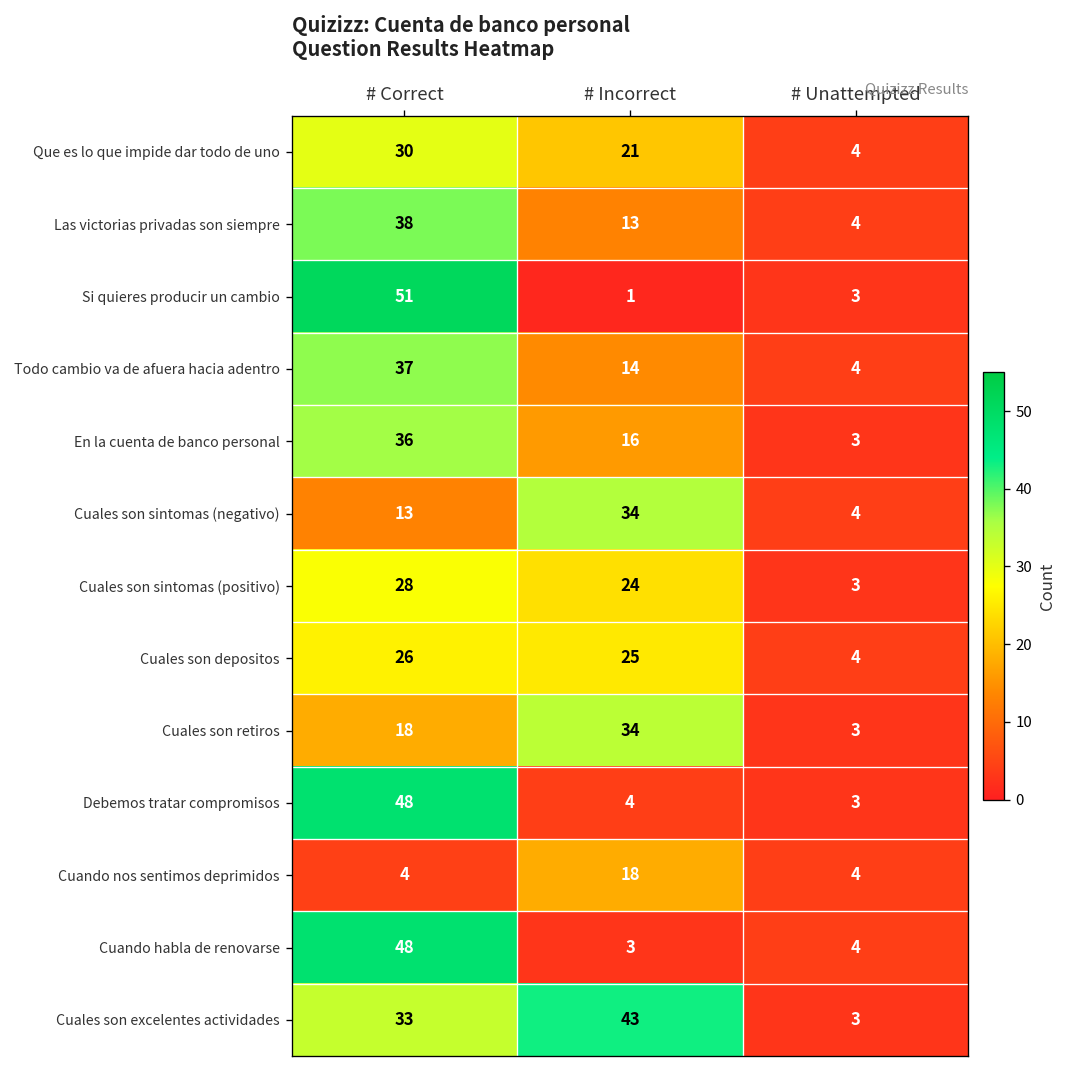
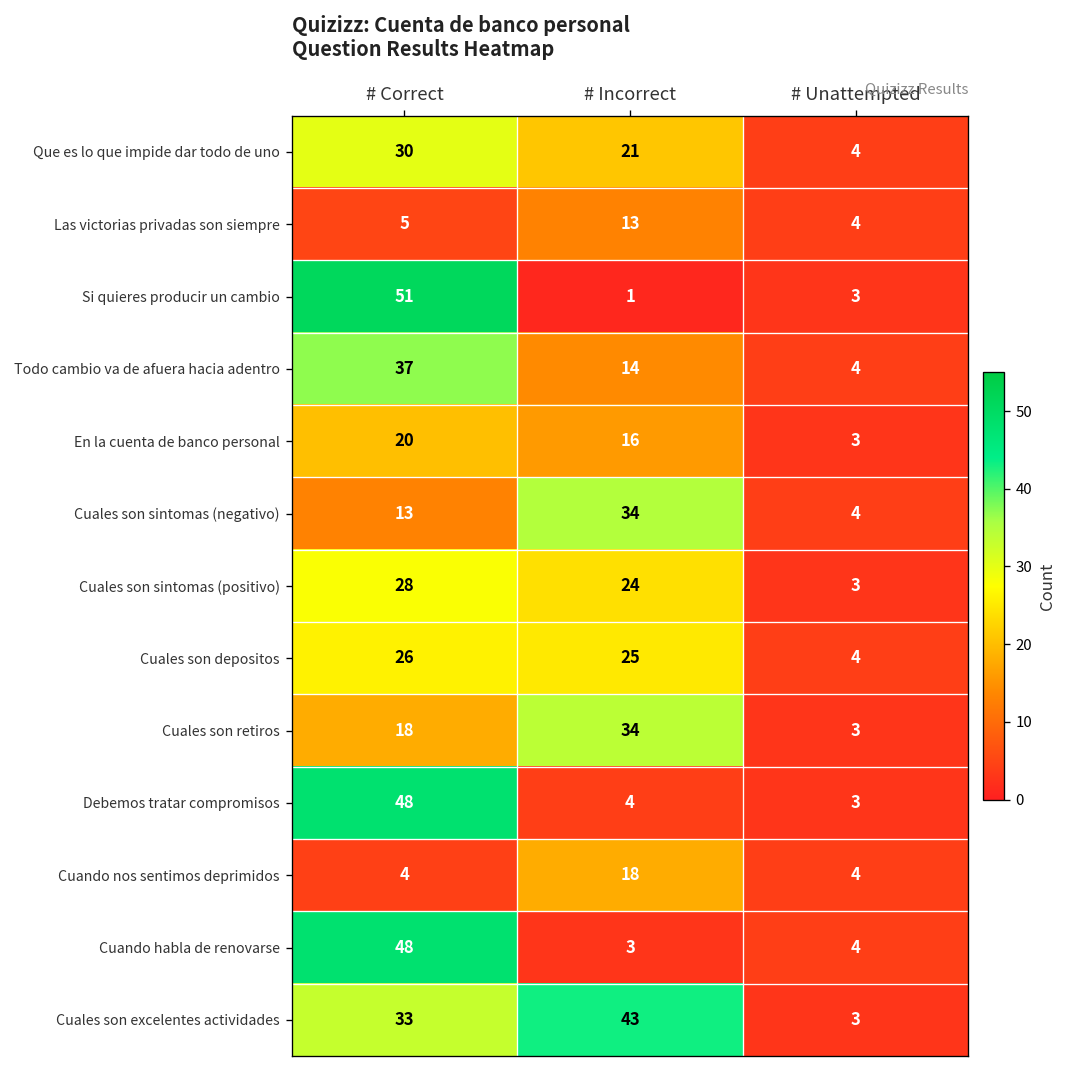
  {
    "Que es lo que impide dar todo de uno": {
      "# Correct": 30,
      "# Incorrect": 21,
      "# Unattempted": 4
    },
    "Las victorias privadas son siempre": {
-     "# Correct": 38,
+     "# Correct": 5,
      "# Incorrect": 13,
      "# Unattempted": 4
    },
    "Si quieres producir un cambio": {
      "# Correct": 51,
      "# Incorrect": 1,
      "# Unattempted": 3
    },
    "Todo cambio va de afuera hacia adentro": {
      "# Correct": 37,
      "# Incorrect": 14,
      "# Unattempted": 4
    },
    "En la cuenta de banco personal": {
-     "# Correct": 36,
+     "# Correct": 20,
      "# Incorrect": 16,
      "# Unattempted": 3
    },
    "Cuales son sintomas (negativo)": {
      "# Correct": 13,
      "# Incorrect": 34,
      "# Unattempted": 4
    },
    "Cuales son sintomas (positivo)": {
      "# Correct": 28,
      "# Incorrect": 24,
      "# Unattempted": 3
    },
    "Cuales son depositos": {
      "# Correct": 26,
      "# Incorrect": 25,
      "# Unattempted": 4
    },
    "Cuales son retiros": {
      "# Correct": 18,
      "# Incorrect": 34,
      "# Unattempted": 3
    },
    "Debemos tratar compromisos": {
      "# Correct": 48,
      "# Incorrect": 4,
      "# Unattempted": 3
    },
    "Cuando nos sentimos deprimidos": {
      "# Correct": 4,
      "# Incorrect": 18,
      "# Unattempted": 4
    },
    "Cuando habla de renovarse": {
      "# Correct": 48,
      "# Incorrect": 3,
      "# Unattempted": 4
    },
    "Cuales son excelentes actividades": {
      "# Correct": 33,
      "# Incorrect": 43,
      "# Unattempted": 3
    }
  }
